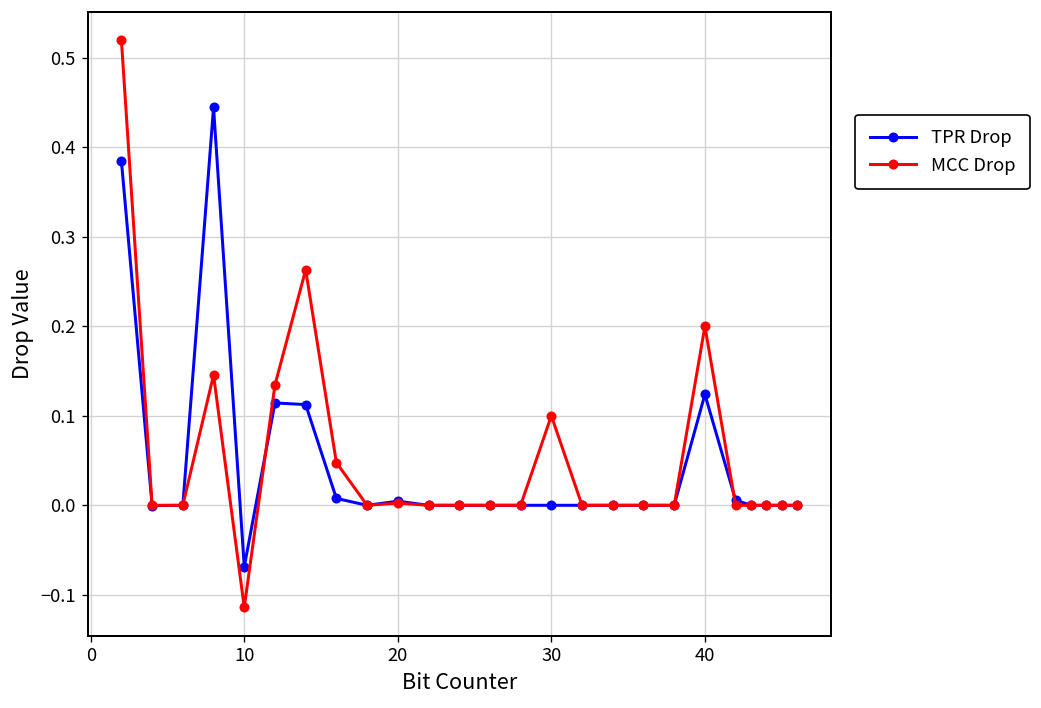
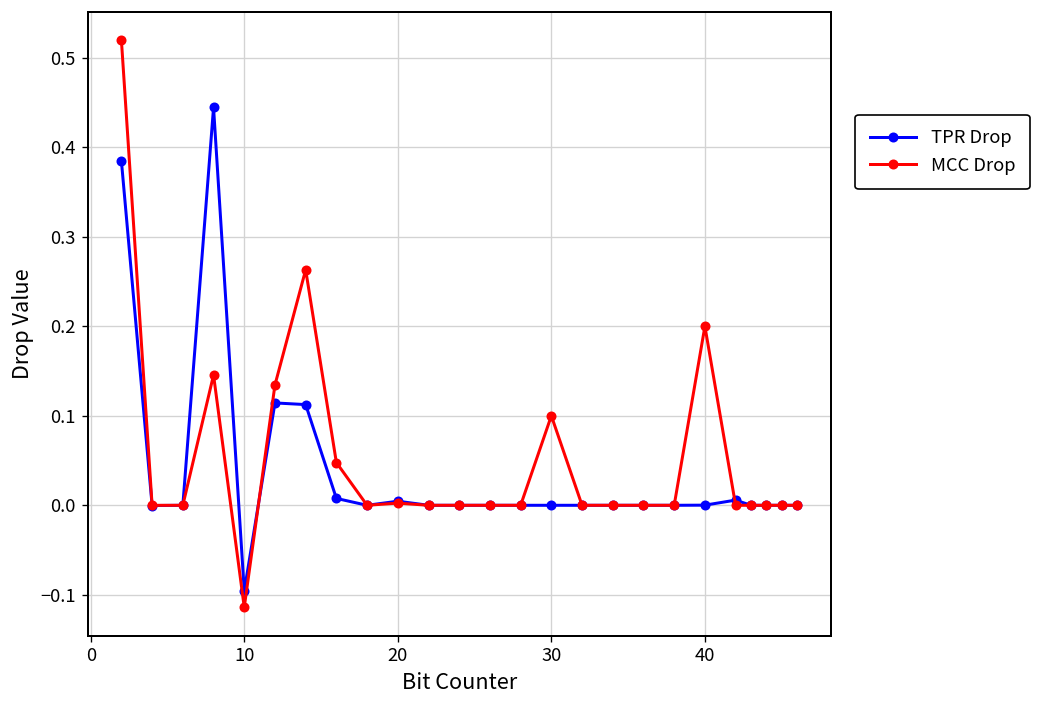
  {
    "TPR Drop": {
-     "10": -0.07,
+     "10": -0.10,
      "30": 0.00,
-     "40": 0.12
+     "40": 0.00
    },
    "MCC Drop": {
      "10": -0.11,
      "30": 0.10,
      "40": 0.20
    }
  }
